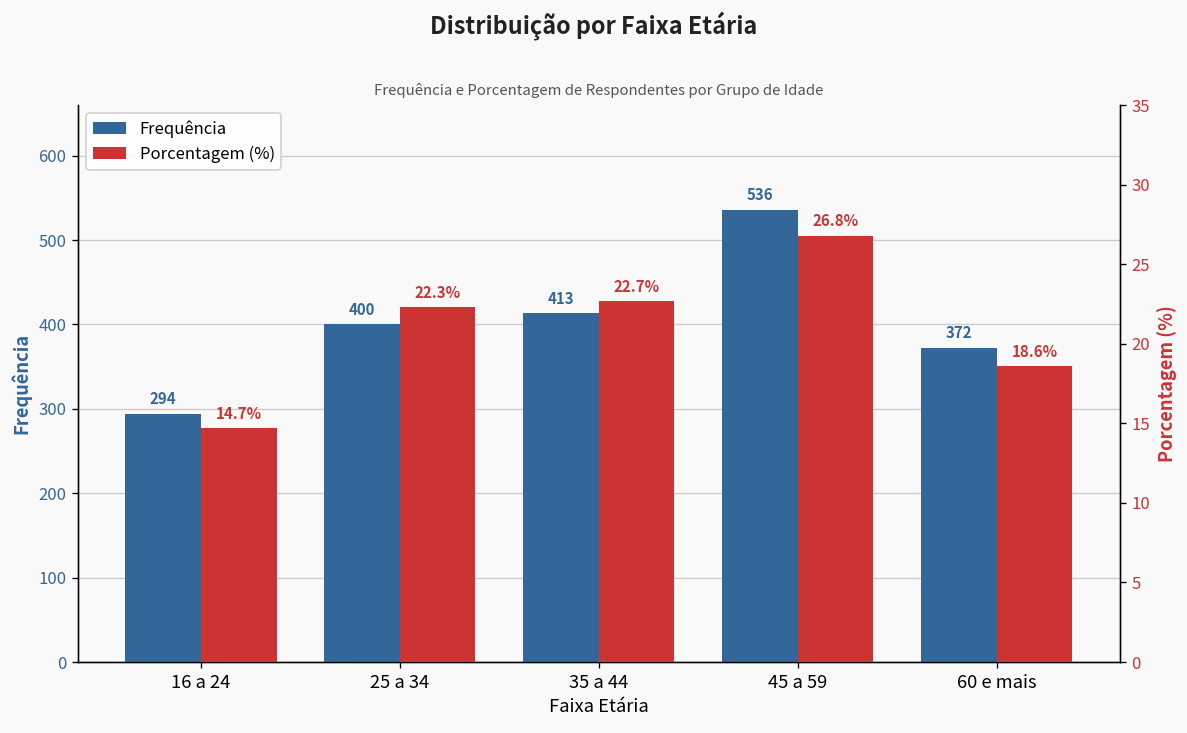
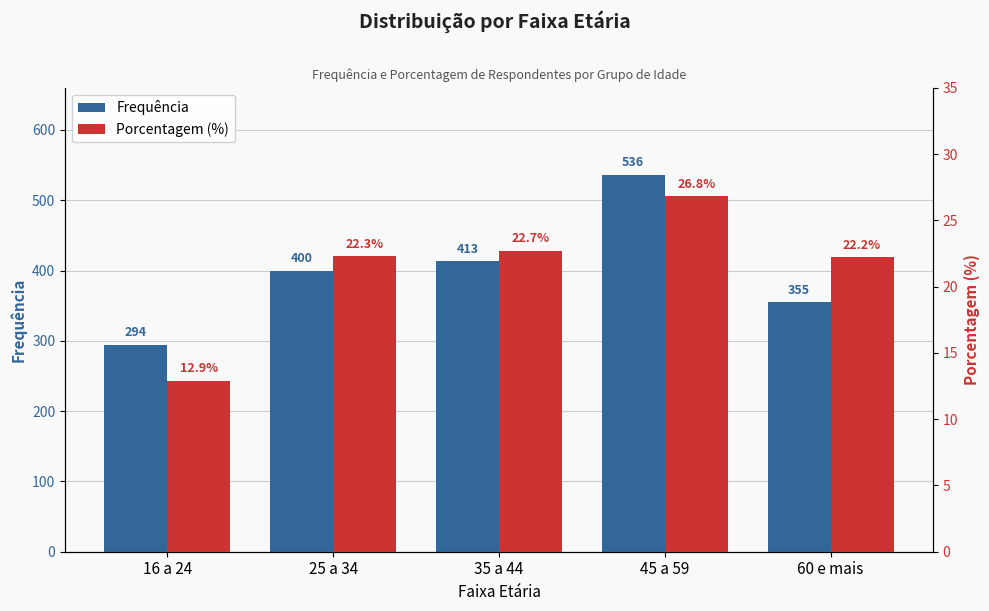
  {
    "Frequência": {
      "16 a 24": "294",
      "25 a 34": "400",
      "35 a 44": "413",
      "45 a 59": "536",
-     "60 e mais": "372"
+     "60 e mais": "355"
    },
    "Porcentagem (%)": {
-     "16 a 24": "14.7%",
+     "16 a 24": "12.9%",
      "25 a 34": "22.3%",
      "35 a 44": "22.7%",
      "45 a 59": "26.8%",
-     "60 e mais": "18.6%"
+     "60 e mais": "22.2%"
    }
  }
